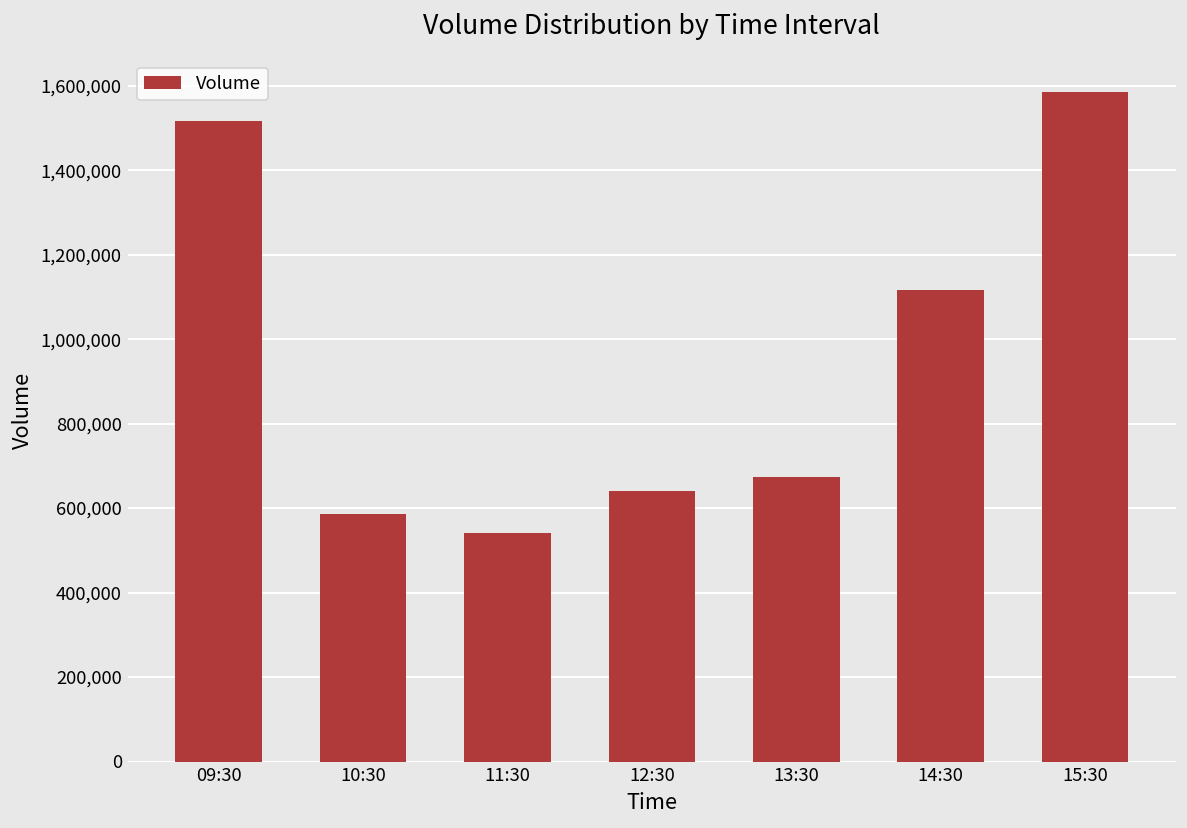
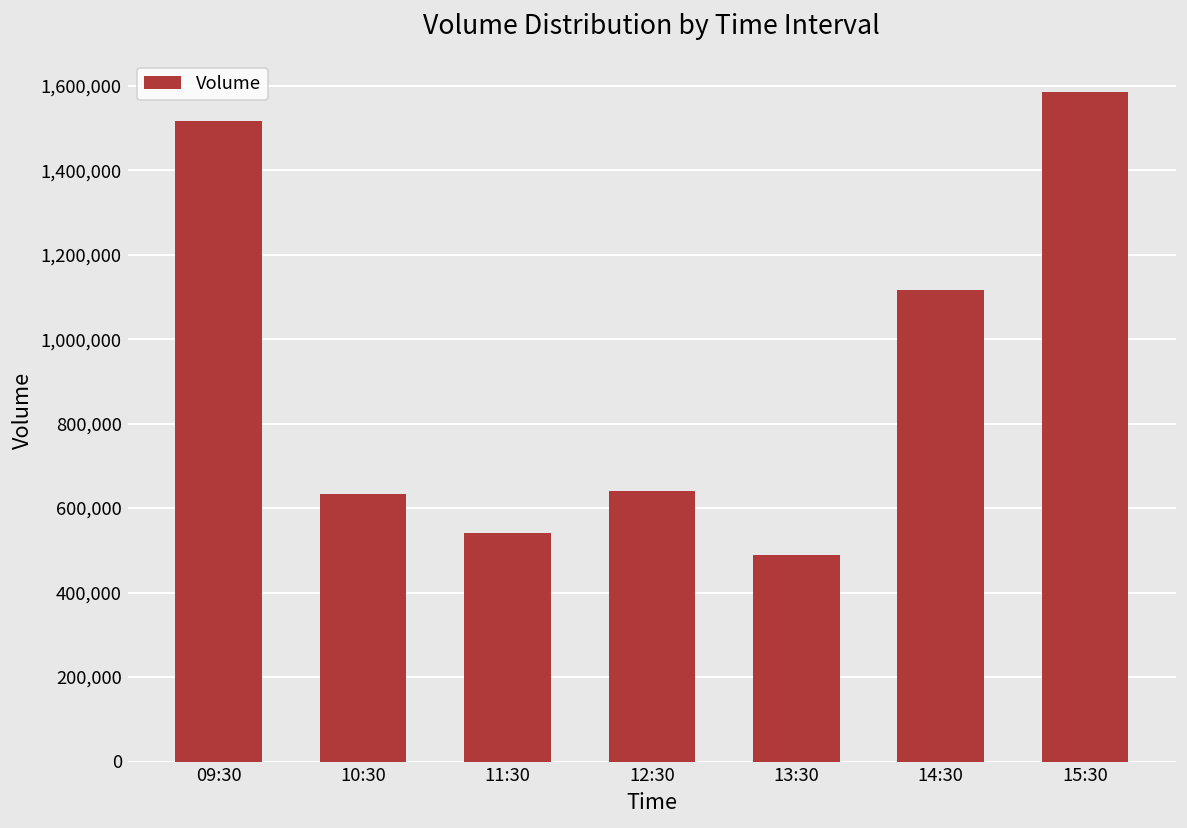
  {
    "09:30": "1,520,000",
-   "10:30": "590,000",
+   "10:30": "630,000",
    "11:30": "540,000",
    "12:30": "640,000",
-   "13:30": "670,000",
+   "13:30": "490,000",
    "14:30": "1,120,000",
    "15:30": "1,590,000"
  }
